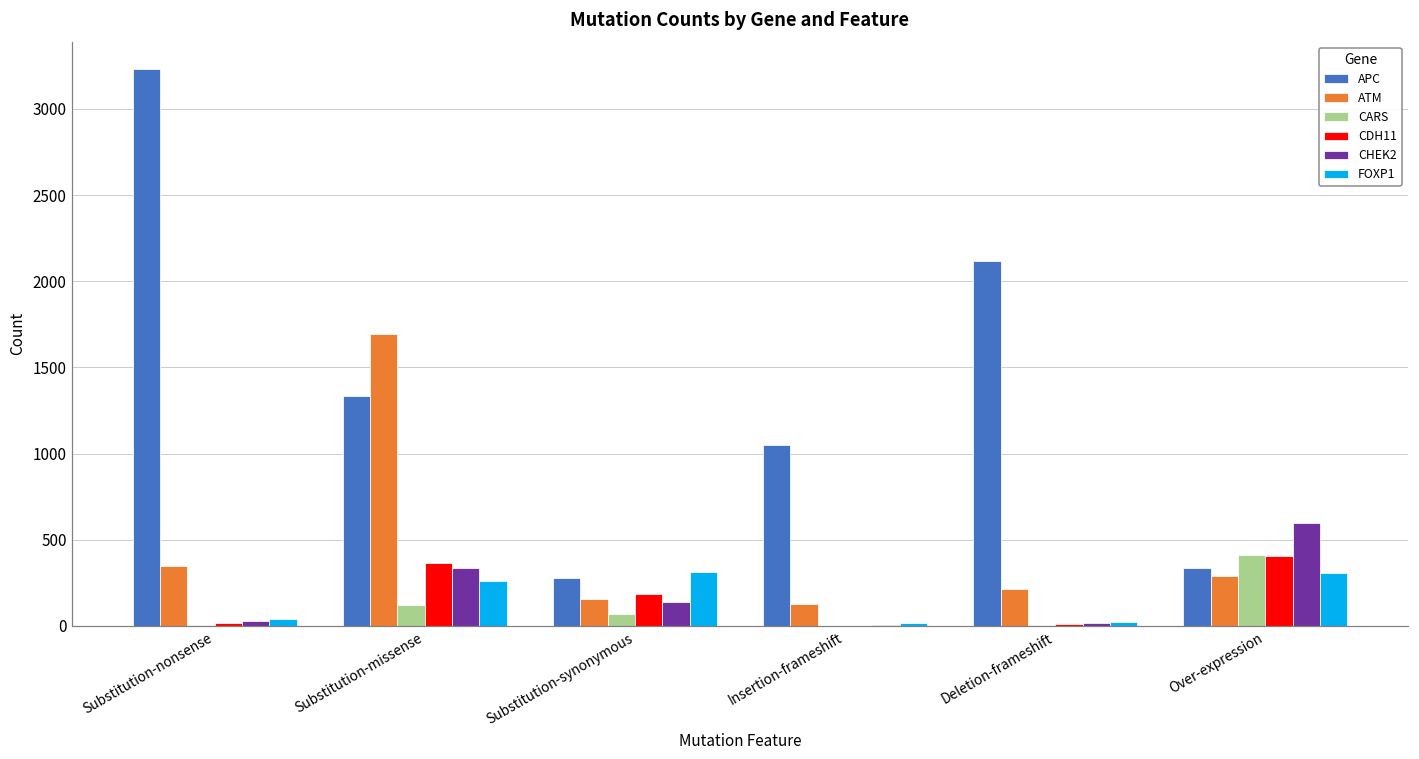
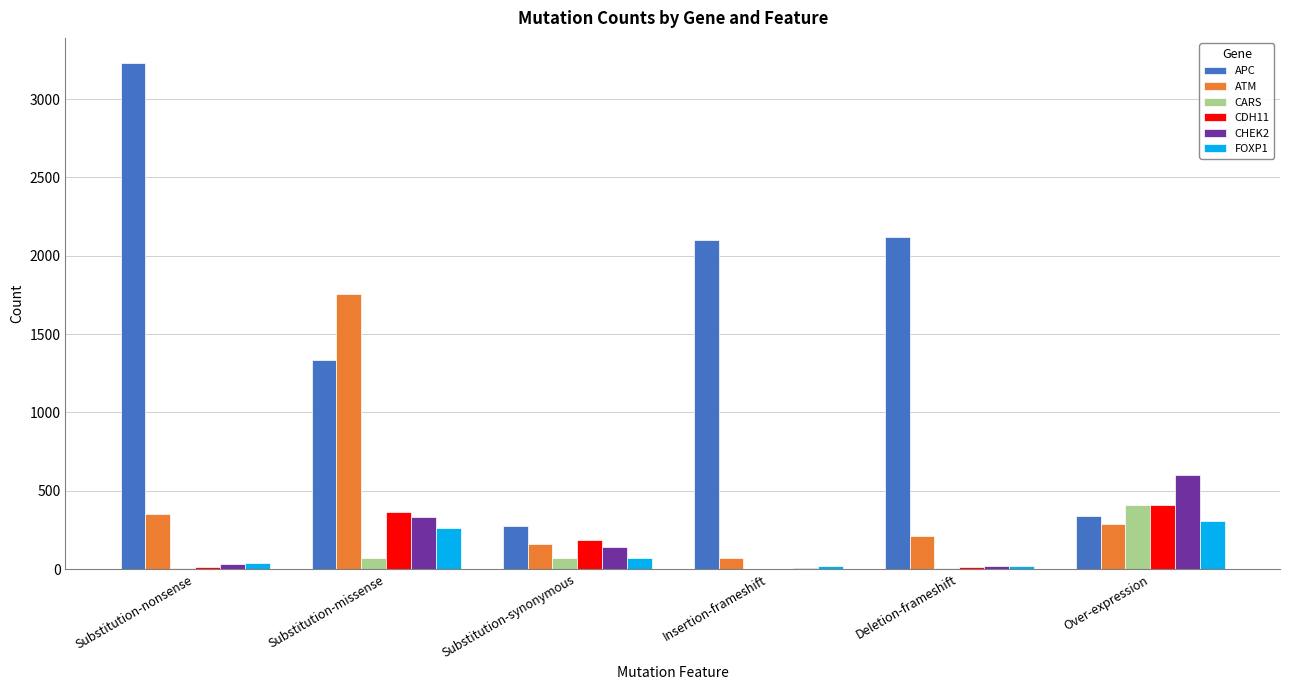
  {
    "APC": {
      "Substitution-nonsense": 3230,
      "Substitution-missense": 1330,
      "Substitution-synonymous": 280,
-     "Insertion-frameshift": 1050,
+     "Insertion-frameshift": 2100,
      "Deletion-frameshift": 2120,
      "Over-expression": 340
    },
    "ATM": {
      "Substitution-nonsense": 350,
-     "Substitution-missense": 1690,
+     "Substitution-missense": 1750,
      "Substitution-synonymous": 160,
-     "Insertion-frameshift": 130,
+     "Insertion-frameshift": 70,
      "Deletion-frameshift": 210,
      "Over-expression": 290
    },
    "CARS": {
-     "Substitution-missense": 120,
+     "Substitution-missense": 70,
      "Substitution-synonymous": 70,
      "Insertion-frameshift": 0,
      "Over-expression": 410
    },
    "CDH11": {
      "Substitution-nonsense": 20,
      "Substitution-missense": 370,
      "Substitution-synonymous": 180,
      "Insertion-frameshift": 0,
      "Over-expression": 410
    },
    "CHEK2": {
      "Substitution-nonsense": 30,
      "Substitution-missense": 340,
      "Substitution-synonymous": 140,
      "Deletion-frameshift": 20,
      "Over-expression": 600
    },
    "FOXP1": {
      "Substitution-nonsense": 40,
      "Substitution-missense": 260,
-     "Substitution-synonymous": 320,
+     "Substitution-synonymous": 70,
      "Insertion-frameshift": 20,
      "Deletion-frameshift": 20,
      "Over-expression": 310
    }
  }
